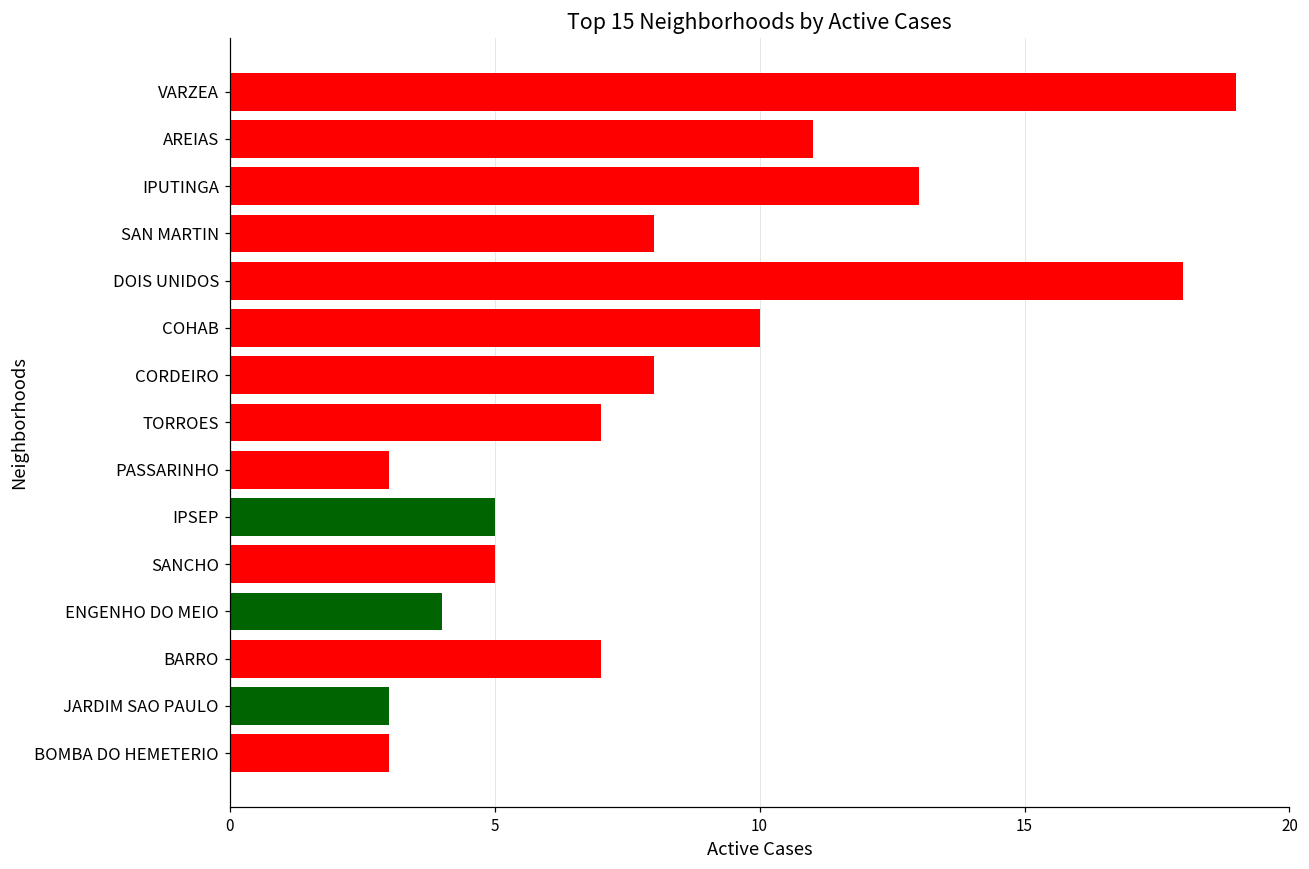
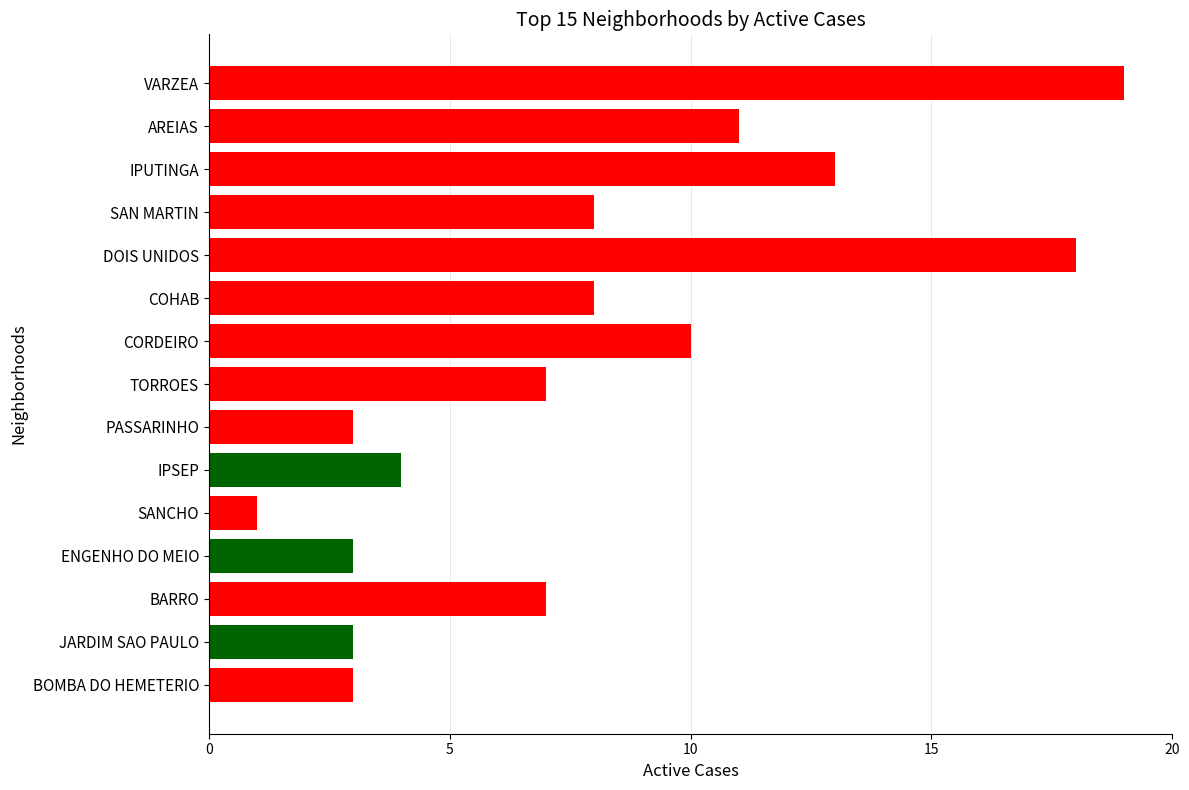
  {
    "VARZEA": 19,
    "AREIAS": 11,
    "IPUTINGA": 13,
    "SAN MARTIN": 8,
    "DOIS UNIDOS": 18,
-   "COHAB": 10,
-   "CORDEIRO": 8,
+   "COHAB": 8,
+   "CORDEIRO": 10,
    "TORROES": 7,
    "PASSARINHO": 3,
-   "IPSEP": 5,
-   "SANCHO": 5,
-   "ENGENHO DO MEIO": 4,
+   "IPSEP": 4,
+   "SANCHO": 1,
+   "ENGENHO DO MEIO": 3,
    "BARRO": 7,
    "JARDIM SAO PAULO": 3,
    "BOMBA DO HEMETERIO": 3
  }
